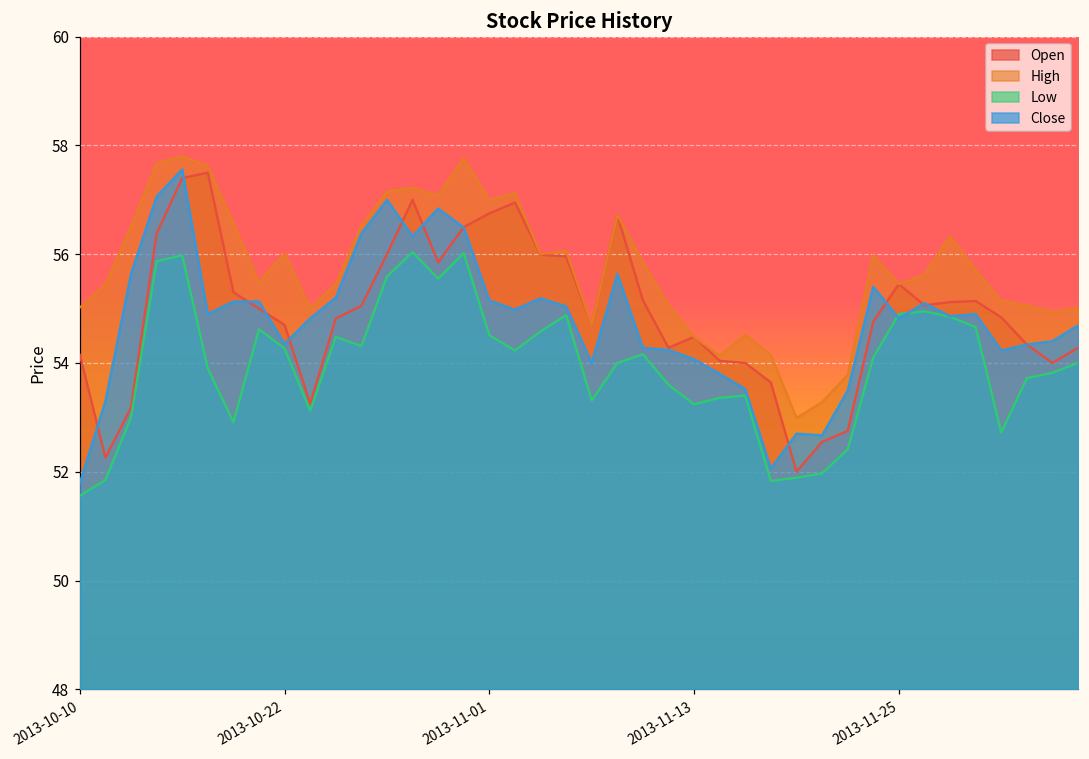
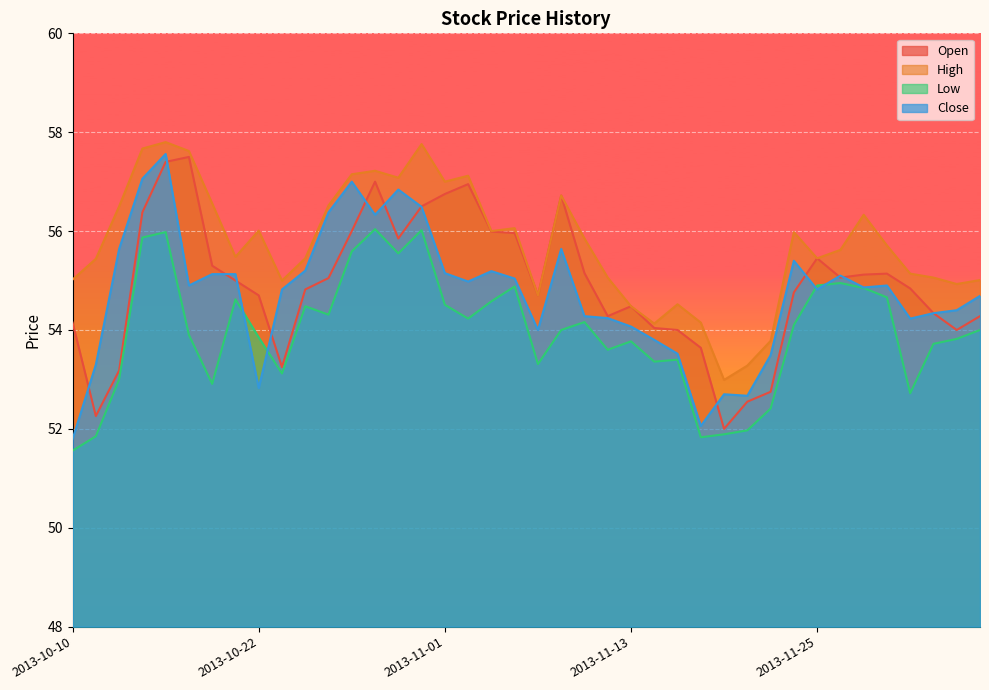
  {
    "Low": {
      "2013-10-10": 51.6,
-     "2013-10-22": 54.3,
+     "2013-10-22": 53.8,
      "2013-11-01": 54.5,
-     "2013-11-13": 53.2,
+     "2013-11-13": 53.8,
      "2013-11-25": 54.9
    },
    "Close": {
      "2013-10-10": 51.8,
-     "2013-10-22": 54.3,
+     "2013-10-22": 52.8,
      "2013-11-01": 55.2,
      "2013-11-13": 54.1,
      "2013-11-25": 54.8
    }
  }
